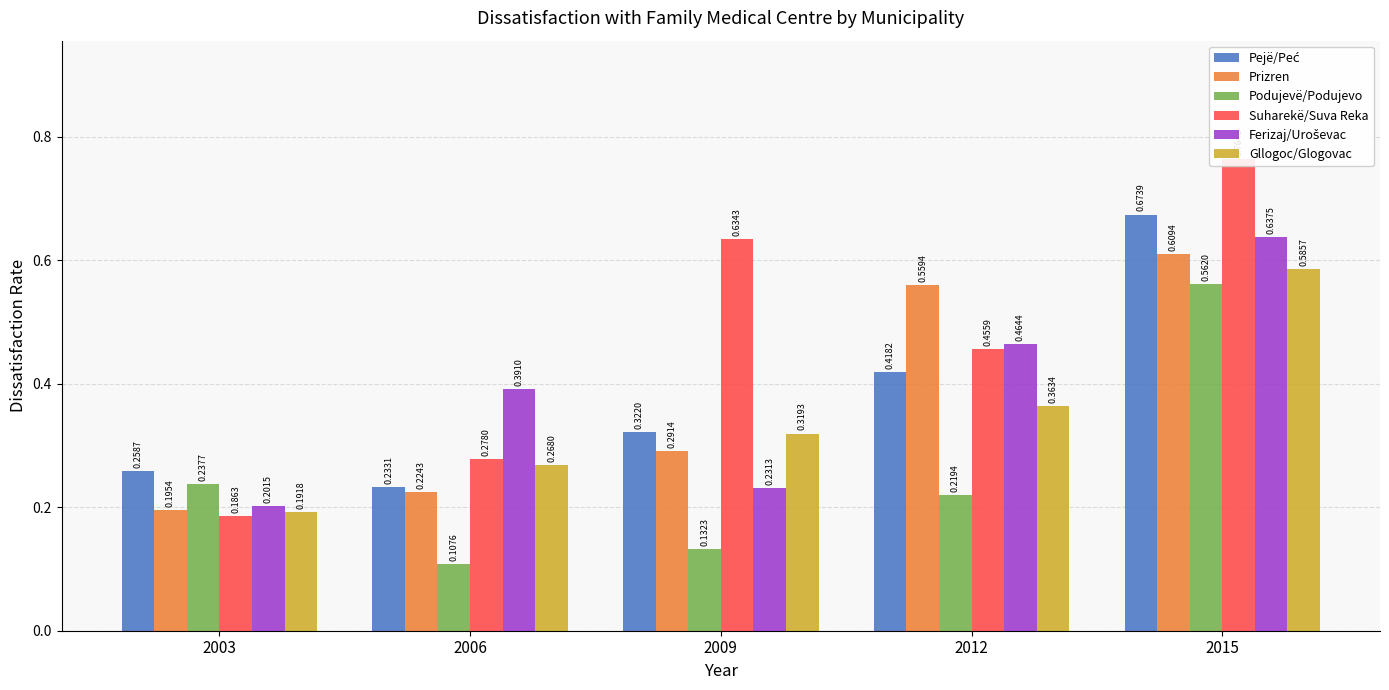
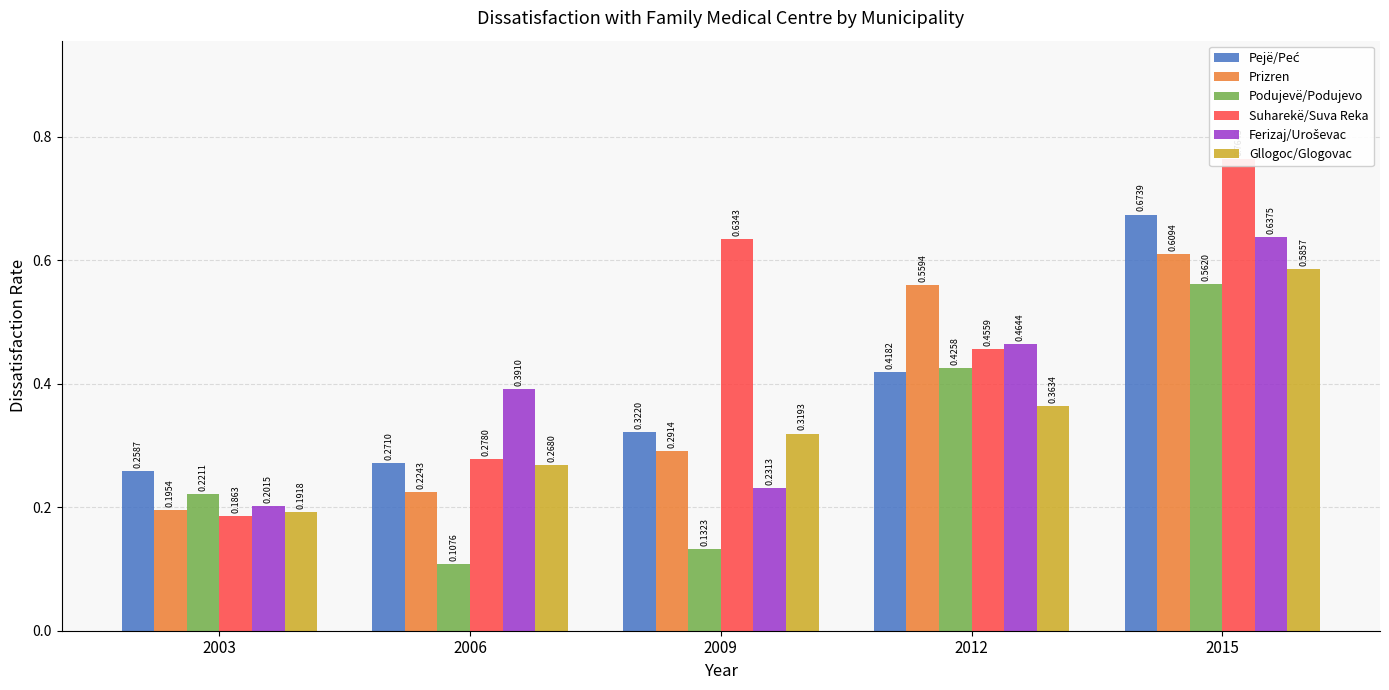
  {
    "Pejë/Peć": {
      "2003": 0.2587,
-     "2006": 0.2331,
+     "2006": 0.2710,
      "2009": 0.3220,
      "2012": 0.4182,
      "2015": 0.6739
    },
    "Podujevë/Podujevo": {
-     "2003": 0.2377,
+     "2003": 0.2211,
      "2006": 0.1076,
      "2009": 0.1323,
-     "2012": 0.2194,
+     "2012": 0.4258,
      "2015": 0.5620
    },
    "Suharekë/Suva Reka": {
      "2003": 0.1863,
      "2006": 0.2780,
      "2009": 0.6343,
      "2012": 0.4559
    },
    "Ferizaj/Uroševac": {
      "2003": 0.2015,
      "2006": 0.3910,
      "2009": 0.2313,
      "2012": 0.4644,
      "2015": 0.6375
    }
  }
